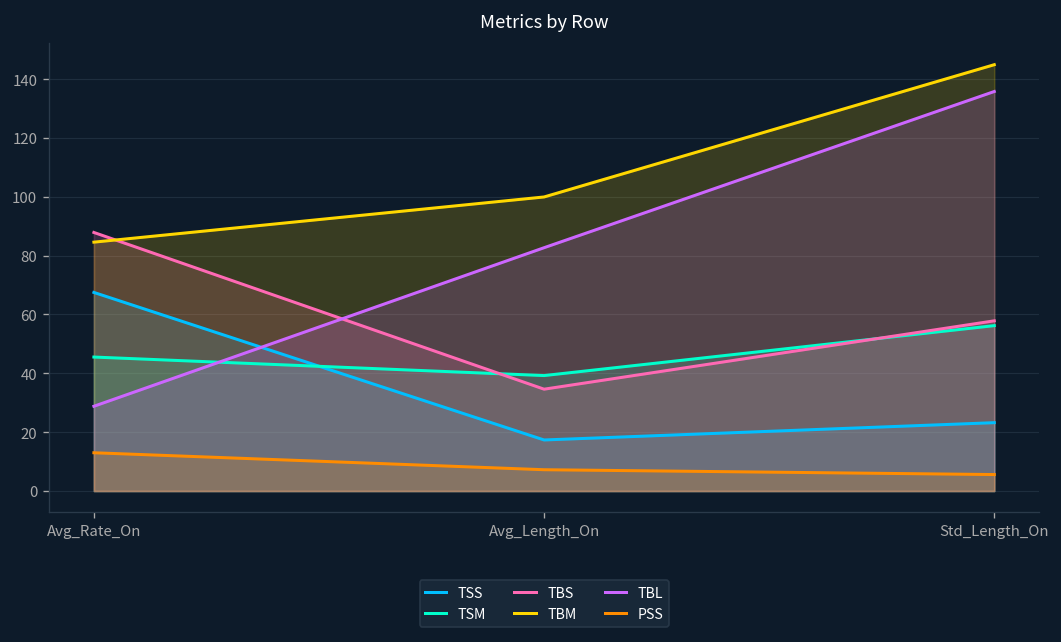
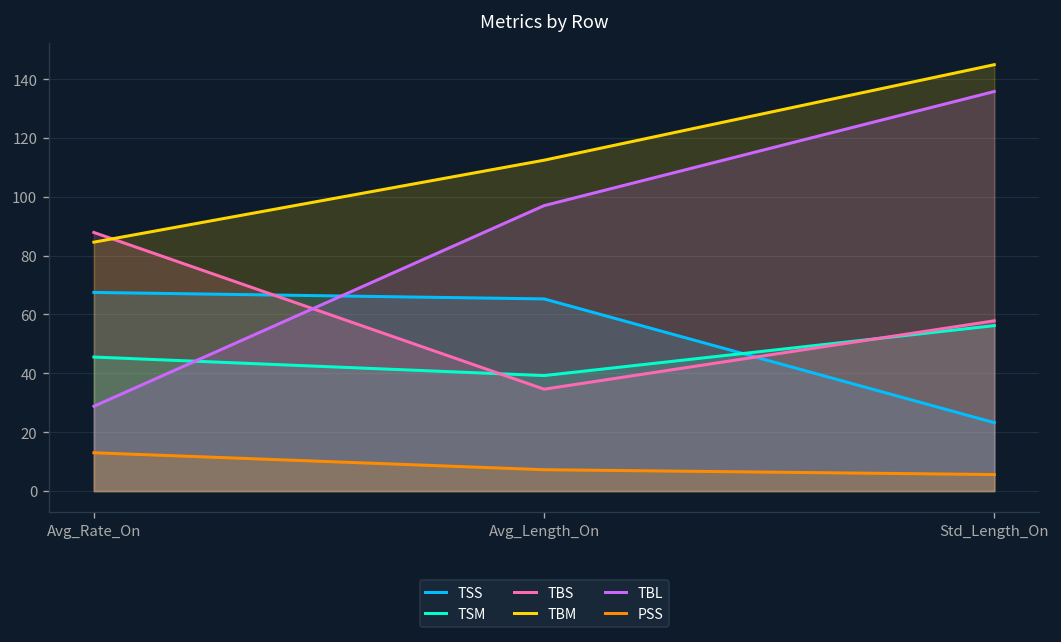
  {
    "TSS": {
      "Avg_Rate_On": 67,
-     "Avg_Length_On": 17,
+     "Avg_Length_On": 65,
      "Std_Length_On": 23
    },
    "TSM": {
      "Avg_Rate_On": 46,
      "Avg_Length_On": 39,
      "Std_Length_On": 56
    },
    "TBS": {
      "Avg_Rate_On": 88,
      "Avg_Length_On": 35,
      "Std_Length_On": 58
    },
    "TBM": {
      "Avg_Rate_On": 85,
-     "Avg_Length_On": 100,
+     "Avg_Length_On": 112,
      "Std_Length_On": 145
    },
    "TBL": {
      "Avg_Rate_On": 29,
-     "Avg_Length_On": 83,
+     "Avg_Length_On": 97,
      "Std_Length_On": 136
    },
    "PSS": {
      "Avg_Rate_On": 13,
      "Avg_Length_On": 7,
      "Std_Length_On": 6
    }
  }
